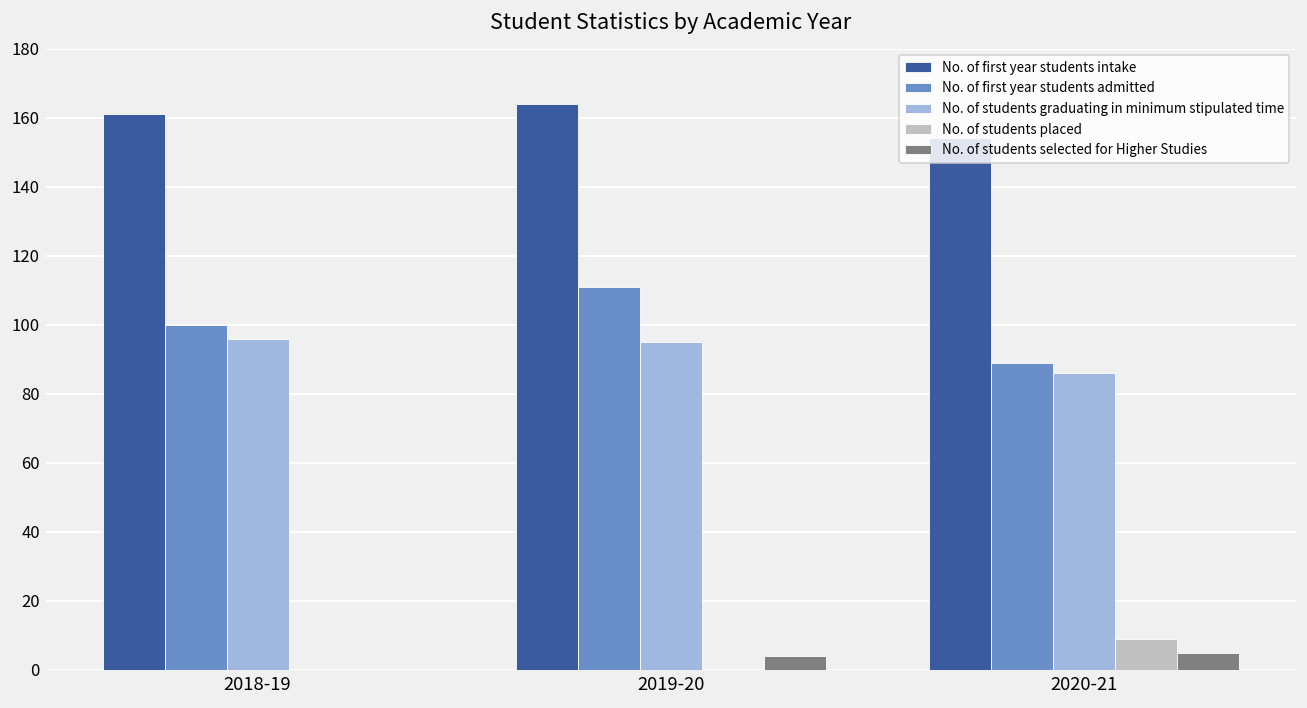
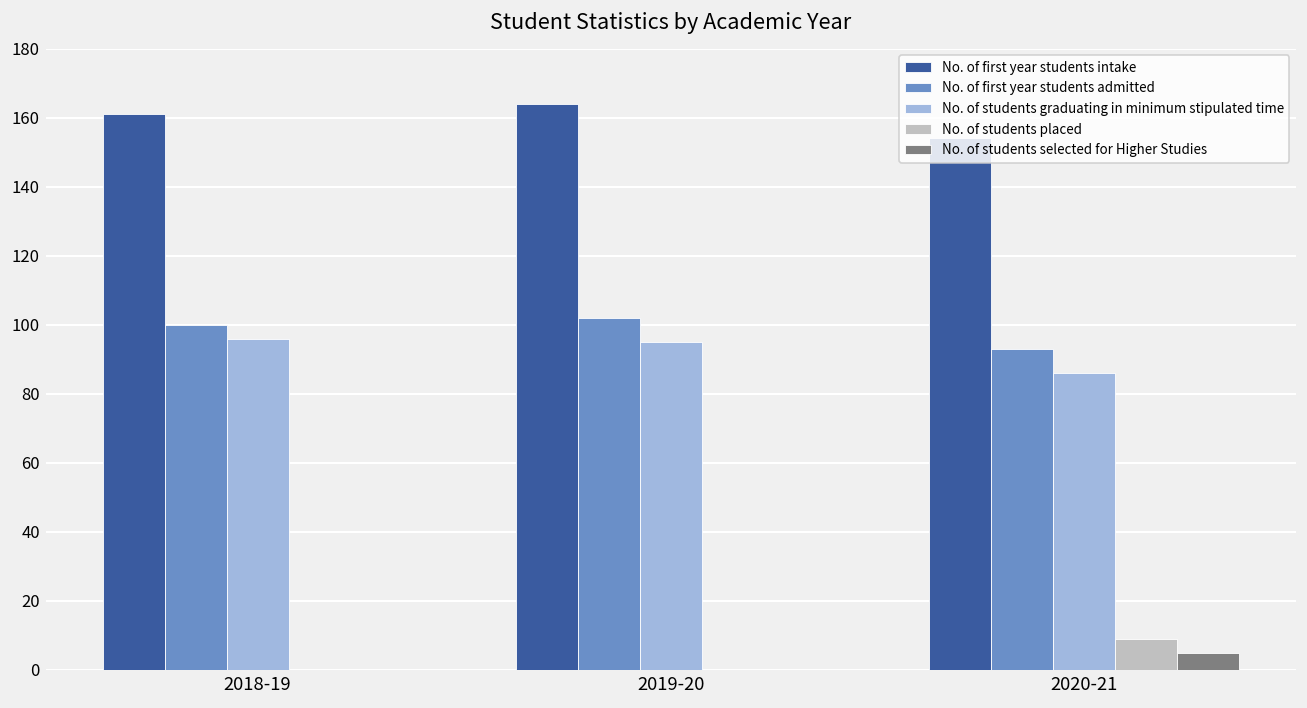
  {
    "No. of first year students intake": {
      "2018-19": 161,
      "2019-20": 164
    },
    "No. of first year students admitted": {
      "2018-19": 100,
-     "2019-20": 111,
-     "2020-21": 89
+     "2019-20": 102,
+     "2020-21": 93
    },
    "No. of students selected for Higher Studies": {
      "2018-19": 0,
-     "2019-20": 4,
+     "2019-20": 0,
      "2020-21": 5
    }
  }
